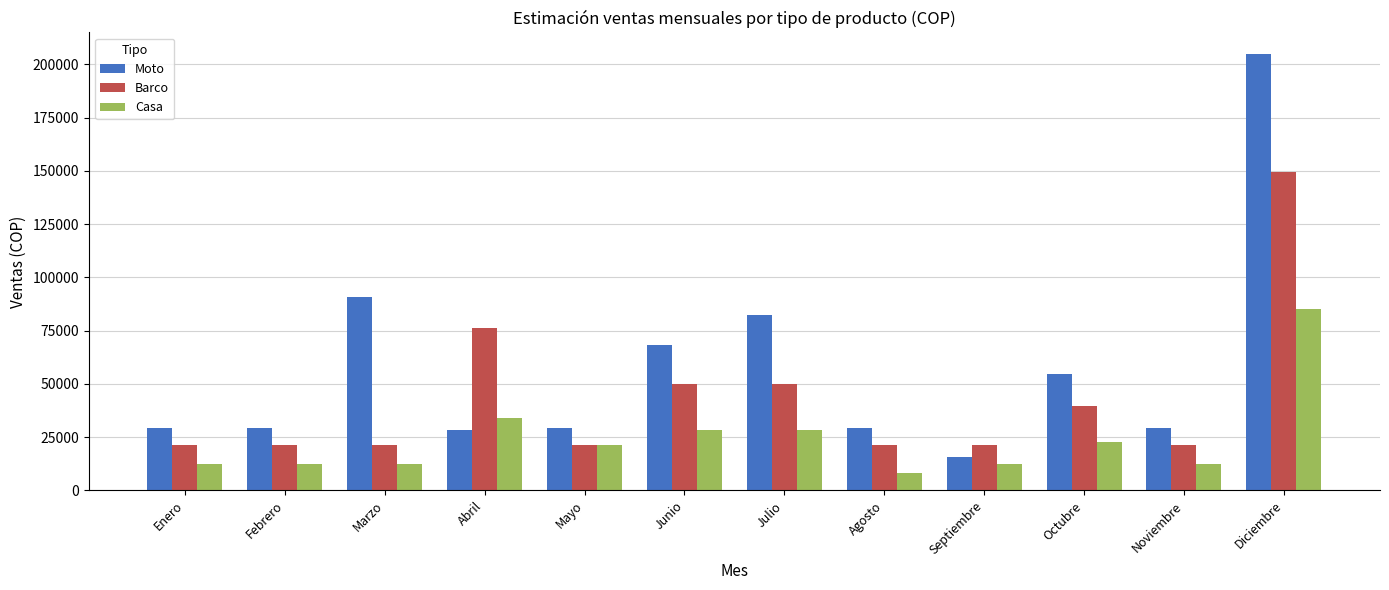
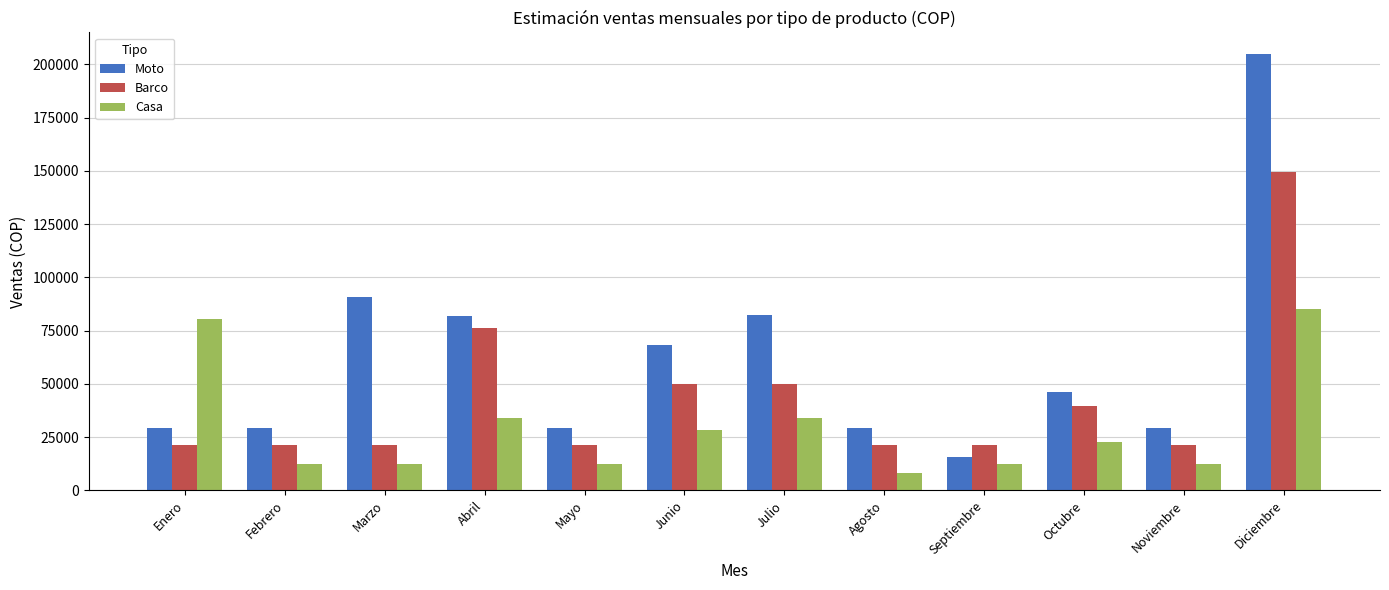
  {
    "Moto": {
      "Enero": 29000,
      "Febrero": 29000,
      "Marzo": 91000,
-     "Abril": 28000,
+     "Abril": 82000,
      "Mayo": 29000,
      "Junio": 68000,
      "Julio": 82000,
      "Agosto": 29000,
      "Septiembre": 16000,
-     "Octubre": 55000,
+     "Octubre": 46000,
      "Noviembre": 29000,
      "Diciembre": 205000
    },
    "Barco": {
      "Enero": 21000,
      "Febrero": 21000,
      "Marzo": 21000,
      "Abril": 76000,
      "Mayo": 21000,
      "Junio": 50000,
      "Julio": 50000,
      "Agosto": 21000,
      "Septiembre": 21000,
      "Octubre": 40000,
      "Noviembre": 21000,
      "Diciembre": 149000
    },
    "Casa": {
-     "Enero": 12000,
+     "Enero": 80000,
      "Febrero": 12000,
      "Marzo": 12000,
      "Abril": 34000,
-     "Mayo": 21000,
+     "Mayo": 12000,
      "Junio": 28000,
-     "Julio": 28000,
+     "Julio": 34000,
      "Agosto": 8000,
      "Septiembre": 12000,
      "Octubre": 23000,
      "Noviembre": 12000,
      "Diciembre": 85000
    }
  }
